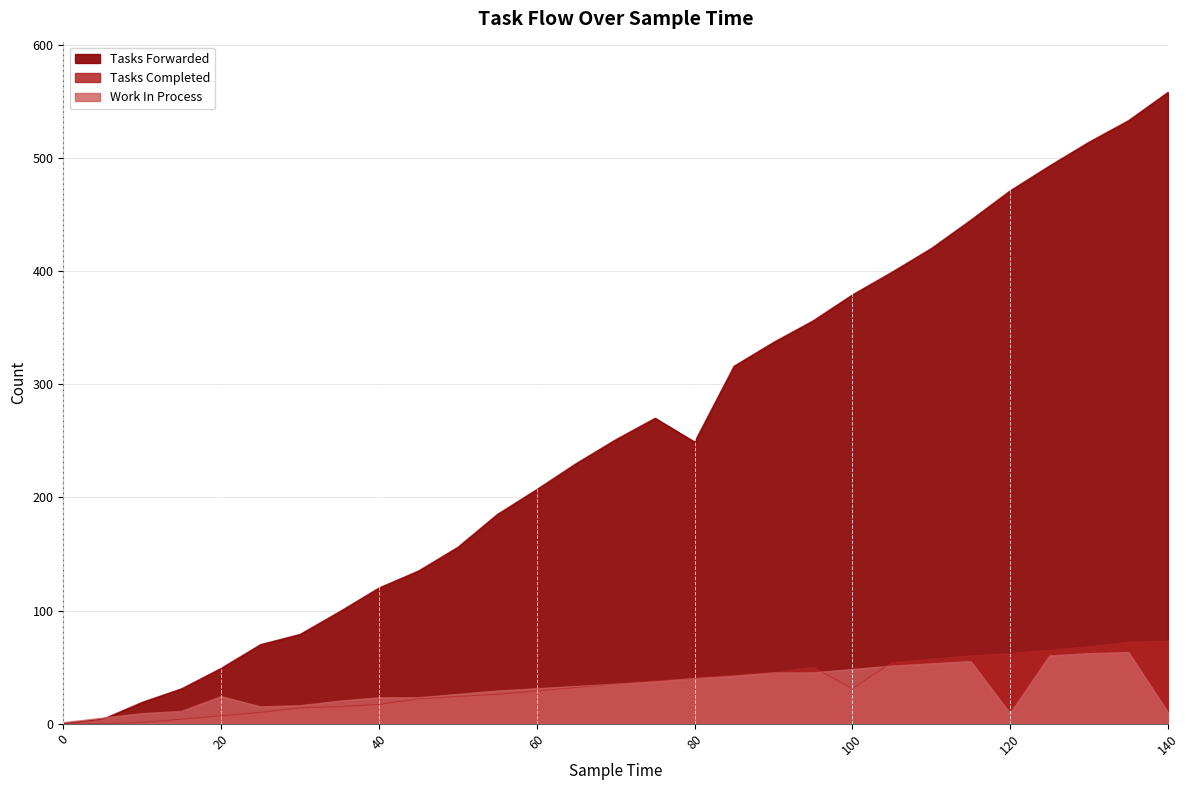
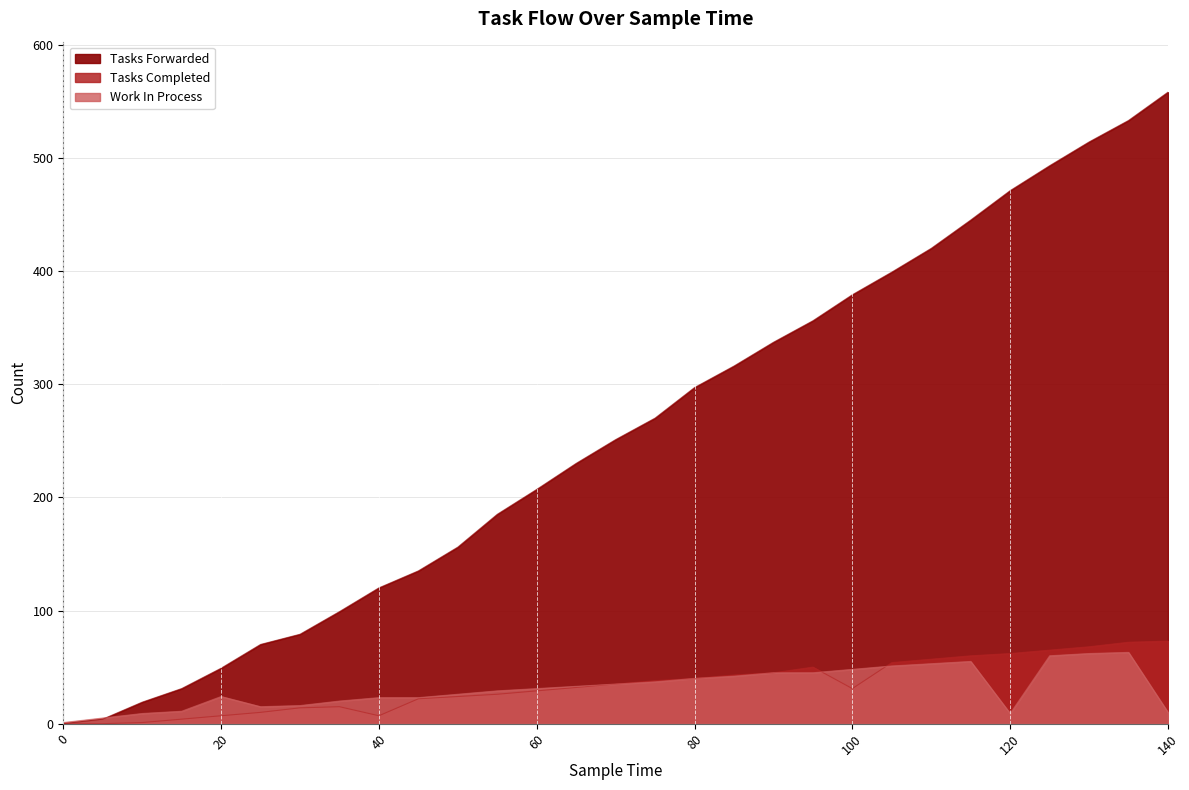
  {
    "Tasks Forwarded": {
      "20": 49,
      "40": 120,
      "60": 207,
-     "80": 249,
+     "80": 297,
      "100": 379,
      "120": 471,
      "140": 558
    },
    "Tasks Completed": {
      "20": 7,
-     "40": 17,
+     "40": 7,
      "100": 31,
      "120": 62,
      "140": 73
    },
    "Work In Process": {
      "20": 24,
      "40": 23,
      "100": 48,
      "120": 9,
      "140": 10
    }
  }
